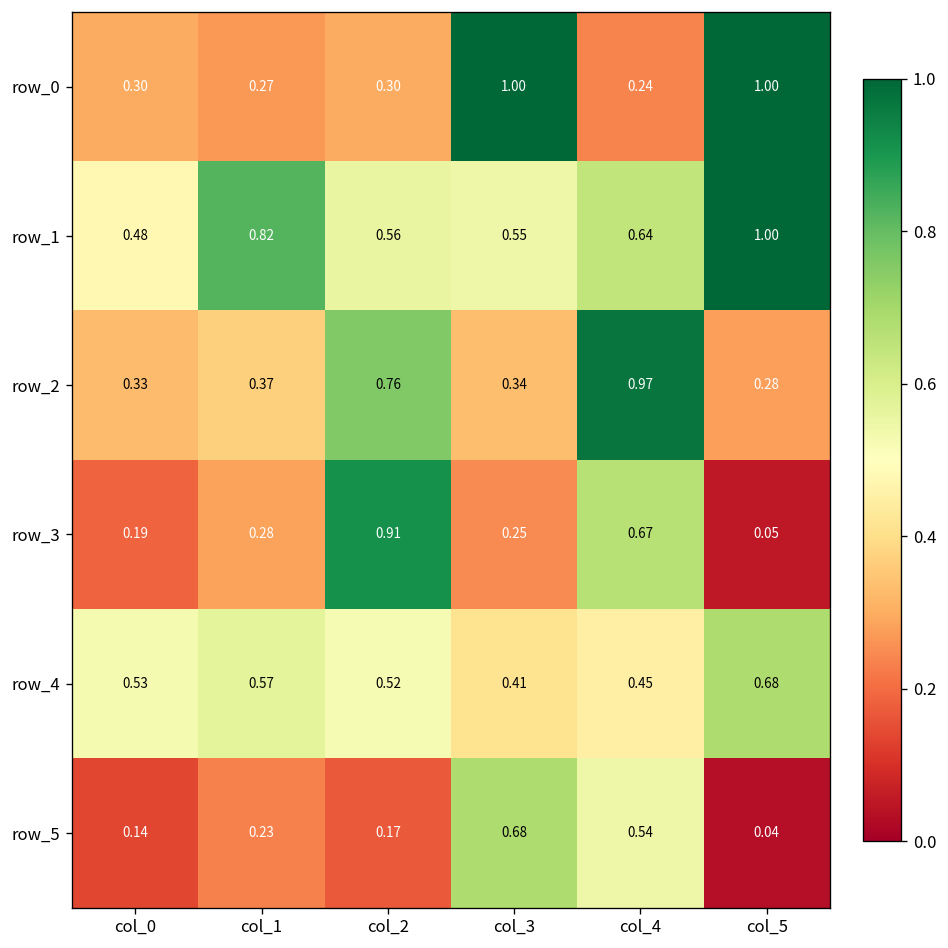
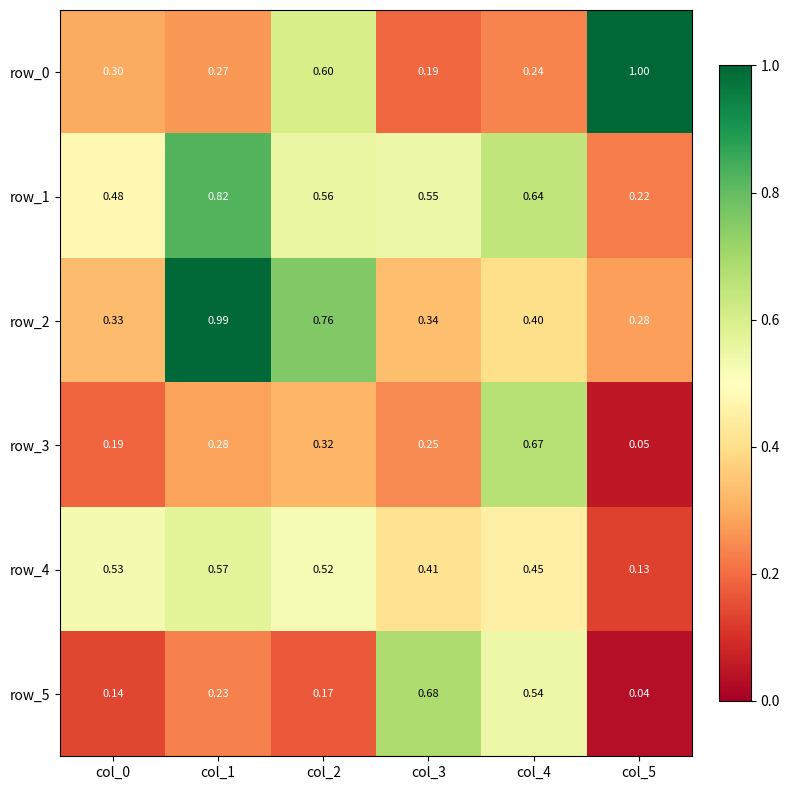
  {
    "row_0": {
      "col_0": 0.30,
      "col_1": 0.27,
-     "col_2": 0.30,
-     "col_3": 1.00,
+     "col_2": 0.60,
+     "col_3": 0.19,
      "col_4": 0.24,
      "col_5": 1.00
    },
    "row_1": {
      "col_0": 0.48,
      "col_1": 0.82,
      "col_2": 0.56,
      "col_3": 0.55,
      "col_4": 0.64,
-     "col_5": 1.00
+     "col_5": 0.22
    },
    "row_2": {
      "col_0": 0.33,
-     "col_1": 0.37,
+     "col_1": 0.99,
      "col_2": 0.76,
      "col_3": 0.34,
-     "col_4": 0.97,
+     "col_4": 0.40,
      "col_5": 0.28
    },
    "row_3": {
      "col_0": 0.19,
      "col_1": 0.28,
-     "col_2": 0.91,
+     "col_2": 0.32,
      "col_3": 0.25,
      "col_4": 0.67,
      "col_5": 0.05
    },
    "row_4": {
      "col_0": 0.53,
      "col_1": 0.57,
      "col_2": 0.52,
      "col_3": 0.41,
      "col_4": 0.45,
-     "col_5": 0.68
+     "col_5": 0.13
    },
    "row_5": {
      "col_0": 0.14,
      "col_1": 0.23,
      "col_2": 0.17,
      "col_3": 0.68,
      "col_4": 0.54,
      "col_5": 0.04
    }
  }
